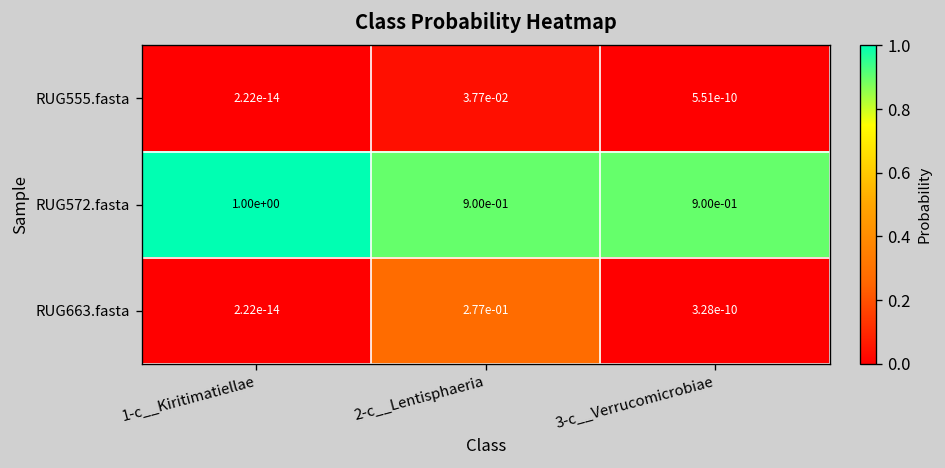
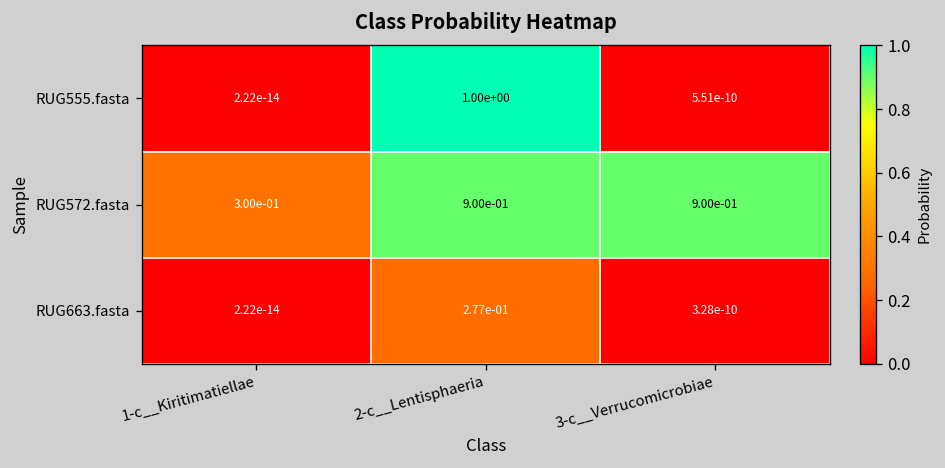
  {
    "RUG555.fasta": {
      "1-c__Kiritimatiellae": "2.22e-14",
-     "2-c__Lentisphaeria": "3.77e-02",
+     "2-c__Lentisphaeria": "1.00e+00",
      "3-c__Verrucomicrobiae": "5.51e-10"
    },
    "RUG572.fasta": {
-     "1-c__Kiritimatiellae": "1.00e+00",
+     "1-c__Kiritimatiellae": "3.00e-01",
      "2-c__Lentisphaeria": "9.00e-01",
      "3-c__Verrucomicrobiae": "9.00e-01"
    },
    "RUG663.fasta": {
      "1-c__Kiritimatiellae": "2.22e-14",
      "2-c__Lentisphaeria": "2.77e-01",
      "3-c__Verrucomicrobiae": "3.28e-10"
    }
  }
